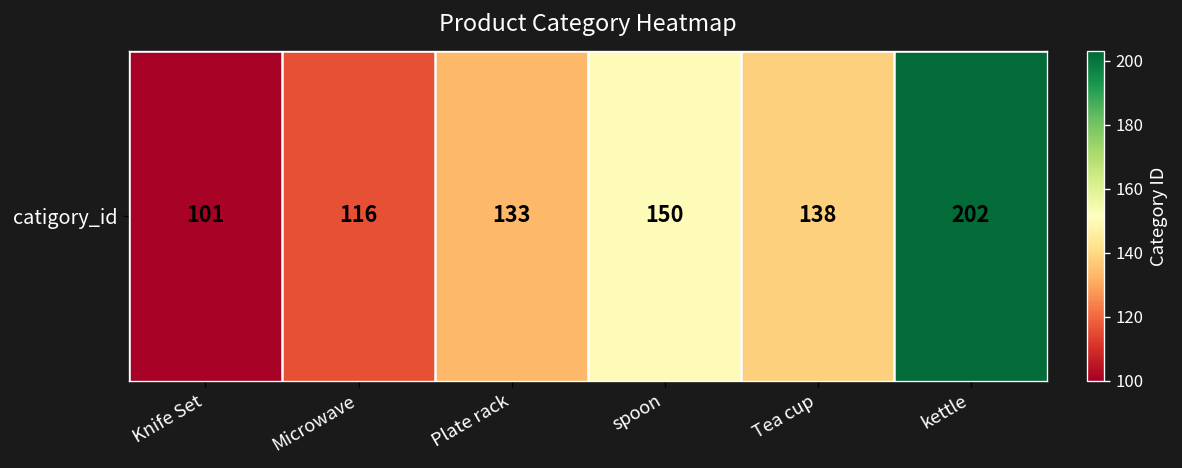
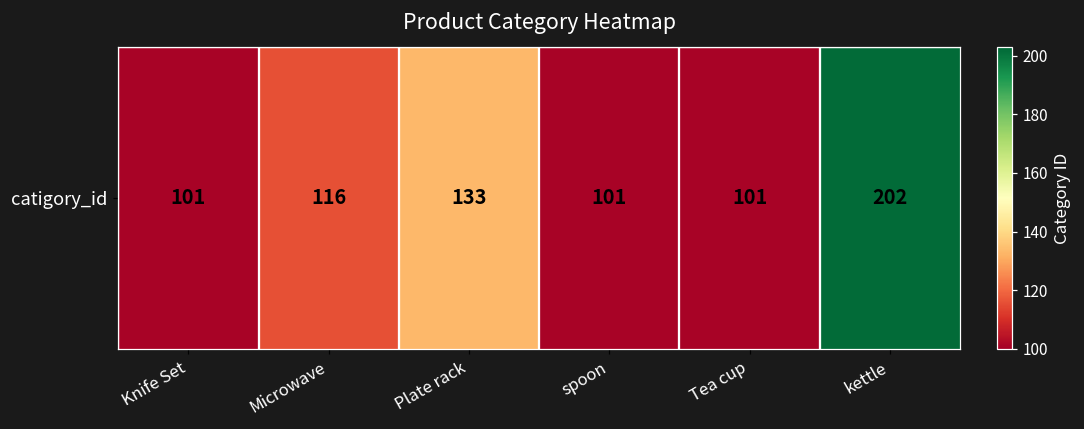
  {
    "catigory_id": {
      "Knife Set": 101,
      "Microwave": 116,
      "Plate rack": 133,
-     "spoon": 150,
-     "Tea cup": 138,
+     "spoon": 101,
+     "Tea cup": 101,
      "kettle": 202
    }
  }
